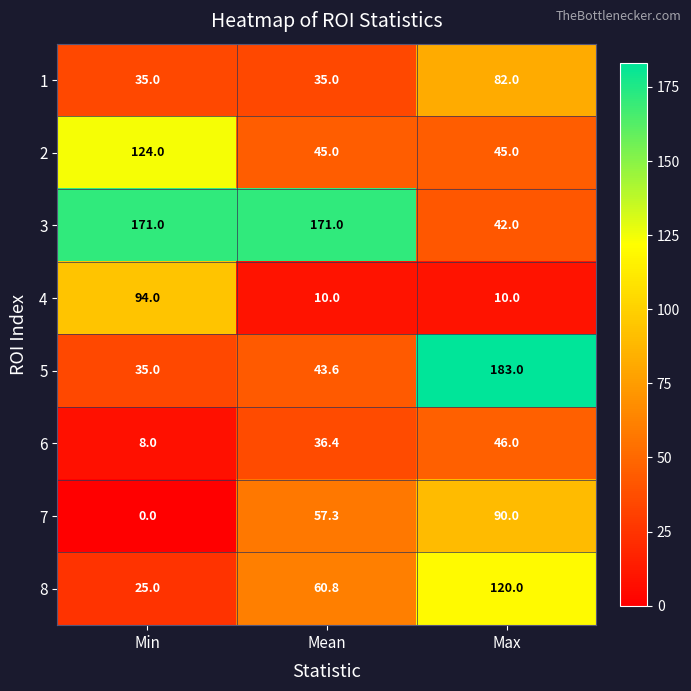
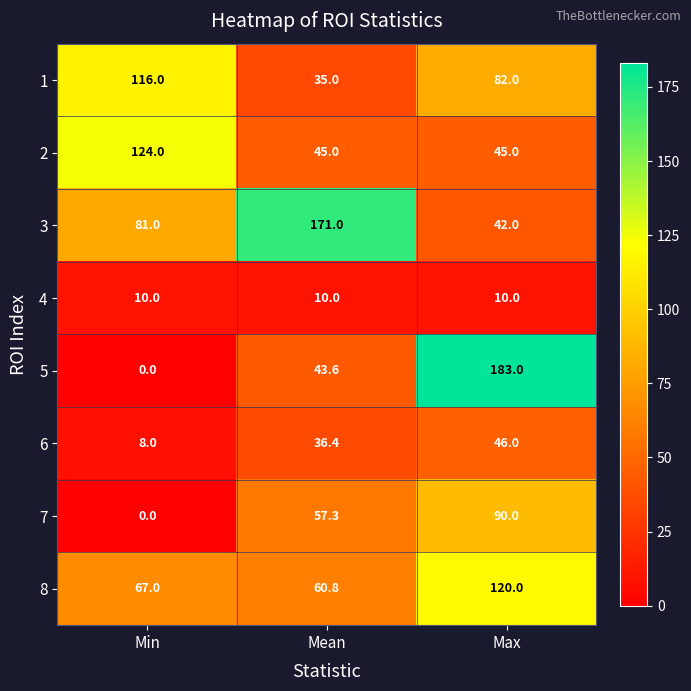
  {
    "1": {
-     "Min": 35.0,
+     "Min": 116.0,
      "Mean": 35.0,
      "Max": 82.0
    },
    "2": {
      "Min": 124.0,
      "Mean": 45.0,
      "Max": 45.0
    },
    "3": {
-     "Min": 171.0,
+     "Min": 81.0,
      "Mean": 171.0,
      "Max": 42.0
    },
    "4": {
-     "Min": 94.0,
+     "Min": 10.0,
      "Mean": 10.0,
      "Max": 10.0
    },
    "5": {
-     "Min": 35.0,
+     "Min": 0.0,
      "Mean": 43.6,
      "Max": 183.0
    },
    "6": {
      "Min": 8.0,
      "Mean": 36.4,
      "Max": 46.0
    },
    "7": {
      "Min": 0.0,
      "Mean": 57.3,
      "Max": 90.0
    },
    "8": {
-     "Min": 25.0,
+     "Min": 67.0,
      "Mean": 60.8,
      "Max": 120.0
    }
  }
